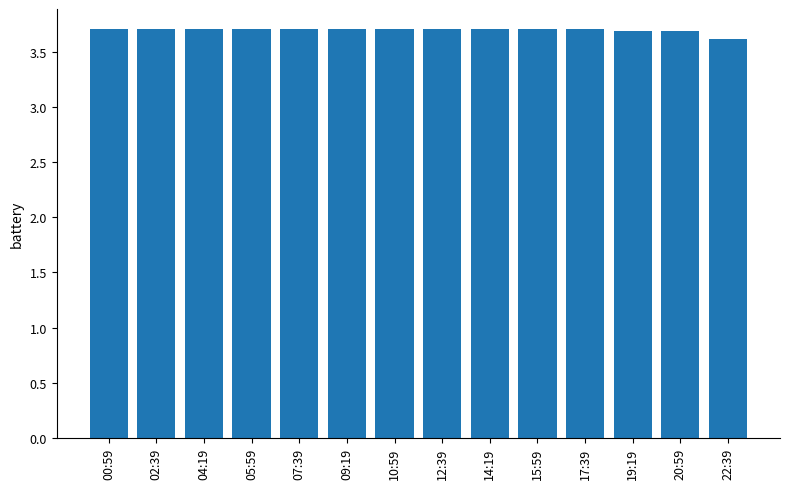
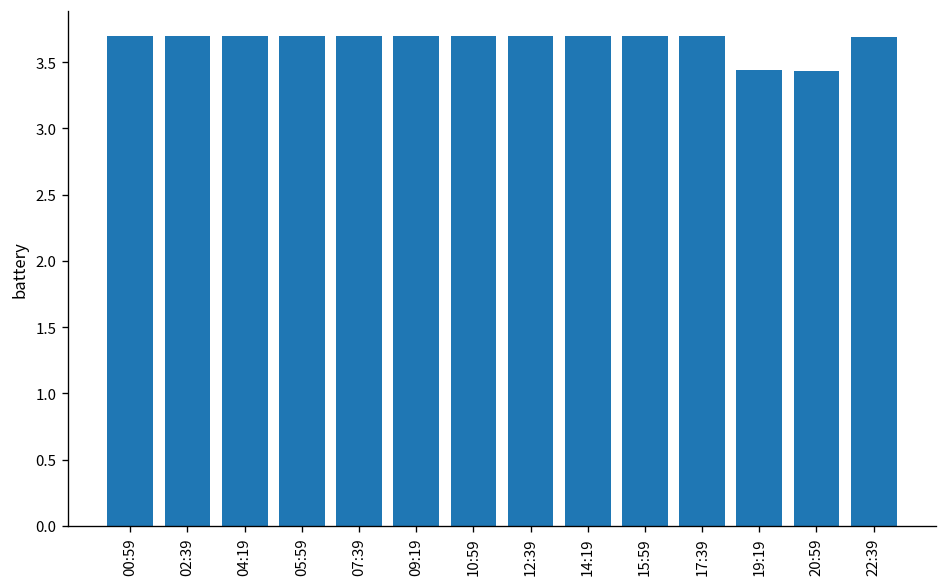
  {
    "00:59": 3.70,
    "02:39": 3.70,
    "04:19": 3.70,
    "05:59": 3.70,
    "07:39": 3.70,
    "09:19": 3.70,
    "10:59": 3.70,
    "12:39": 3.70,
    "14:19": 3.70,
    "15:59": 3.70,
    "17:39": 3.70,
-   "19:19": 3.69,
-   "20:59": 3.69,
-   "22:39": 3.61
+   "19:19": 3.44,
+   "20:59": 3.43,
+   "22:39": 3.69
  }
